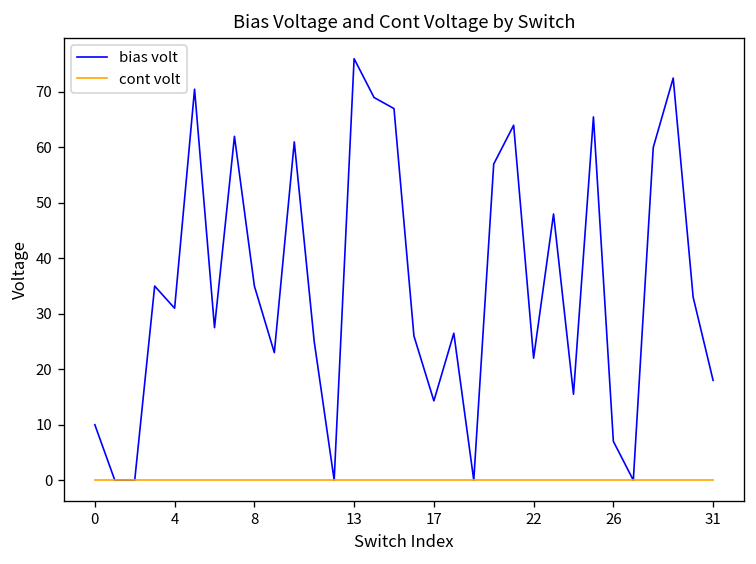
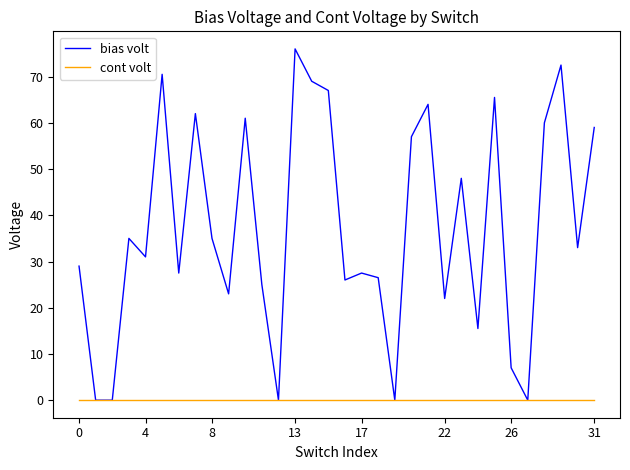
  {
    "bias volt": {
-     "0": 10,
+     "0": 29,
      "4": 31,
      "8": 35,
      "13": 76,
-     "17": 14,
+     "17": 28,
      "22": 22,
      "26": 7,
-     "31": 18
+     "31": 59
    },
    "cont volt": {
      "0": 0,
      "4": 0,
      "8": 0,
      "13": 0,
      "17": 0,
      "22": 0,
      "26": 0,
      "31": 0
    }
  }
